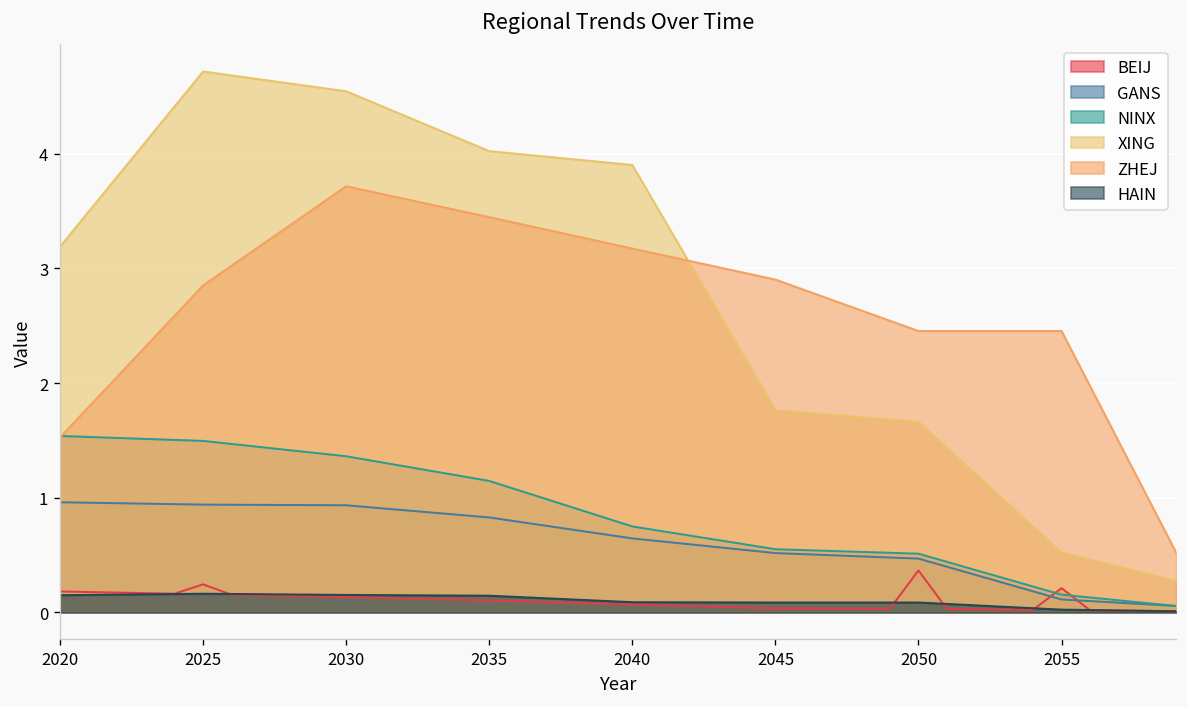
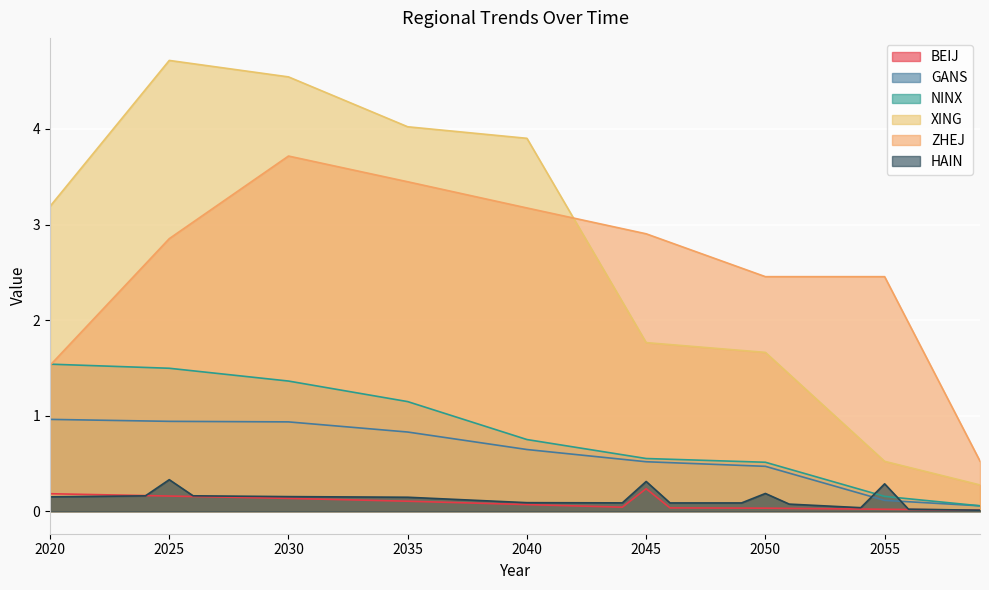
  {
    "BEIJ": {
      "2020": 0.2,
-     "2025": 0.24,
+     "2025": 0.16,
      "2035": 0.1,
-     "2045": 0.0,
-     "2050": 0.4,
-     "2055": 0.2
+     "2045": 0.2,
+     "2050": 0.0,
+     "2055": 0.0
    },
    "HAIN": {
      "2020": 0.2,
-     "2025": 0.2,
+     "2025": 0.3,
      "2035": 0.1,
-     "2045": 0.1,
-     "2050": 0.1,
-     "2055": 0.0
+     "2045": 0.3,
+     "2050": 0.2,
+     "2055": 0.3
    }
  }
